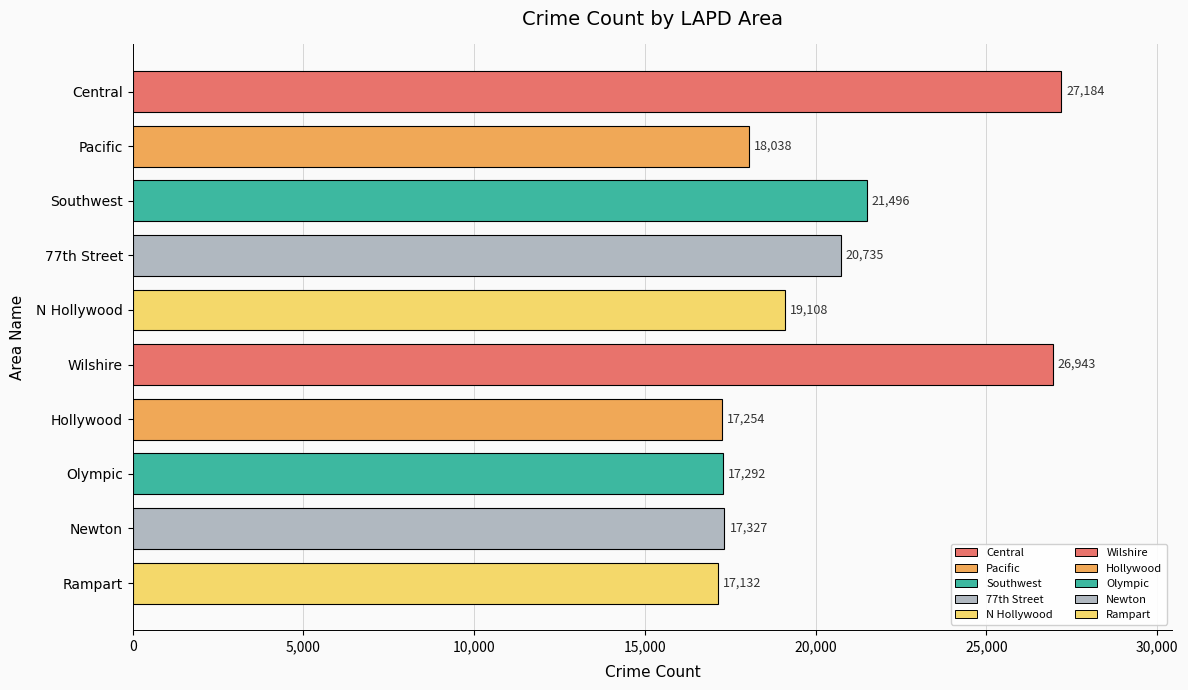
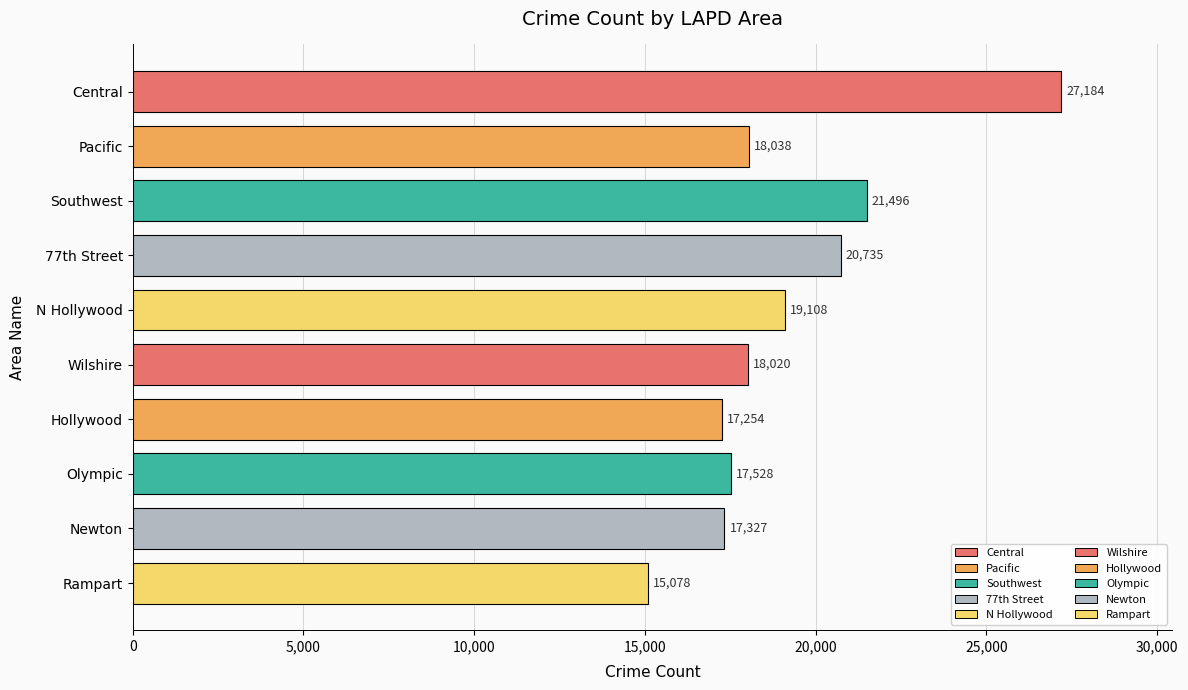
  {
    "Central": "27,184",
    "Pacific": "18,038",
    "Southwest": "21,496",
    "77th Street": "20,735",
    "N Hollywood": "19,108",
-   "Wilshire": "26,943",
+   "Wilshire": "18,020",
    "Hollywood": "17,254",
-   "Olympic": "17,292",
+   "Olympic": "17,528",
    "Newton": "17,327",
-   "Rampart": "17,132"
+   "Rampart": "15,078"
  }
